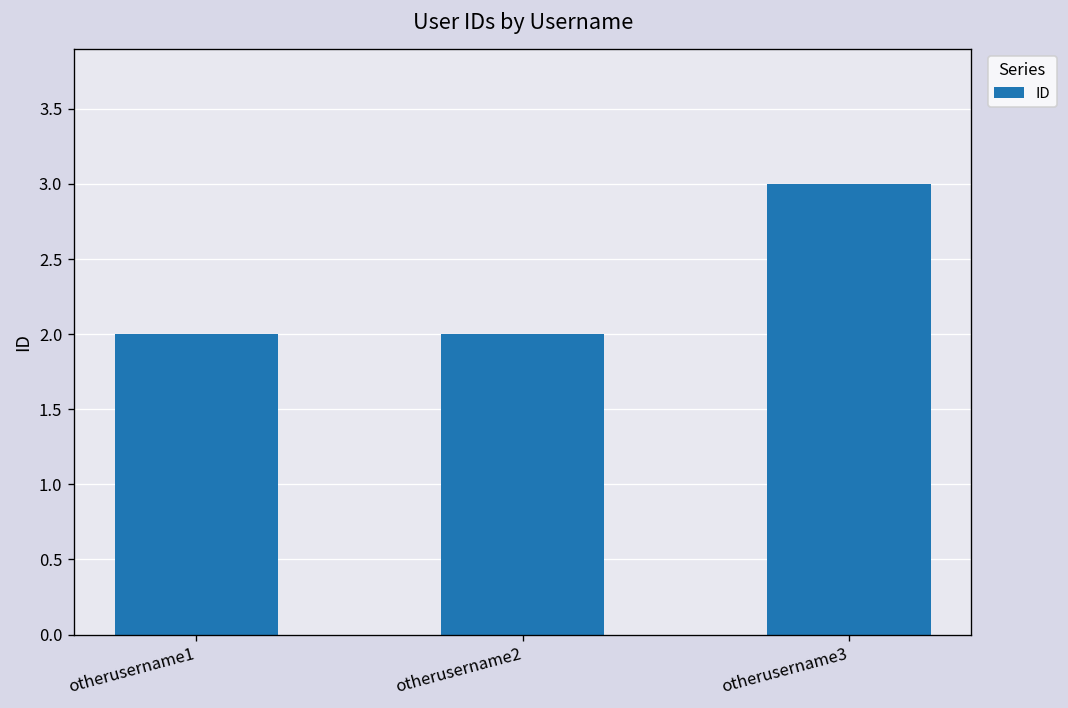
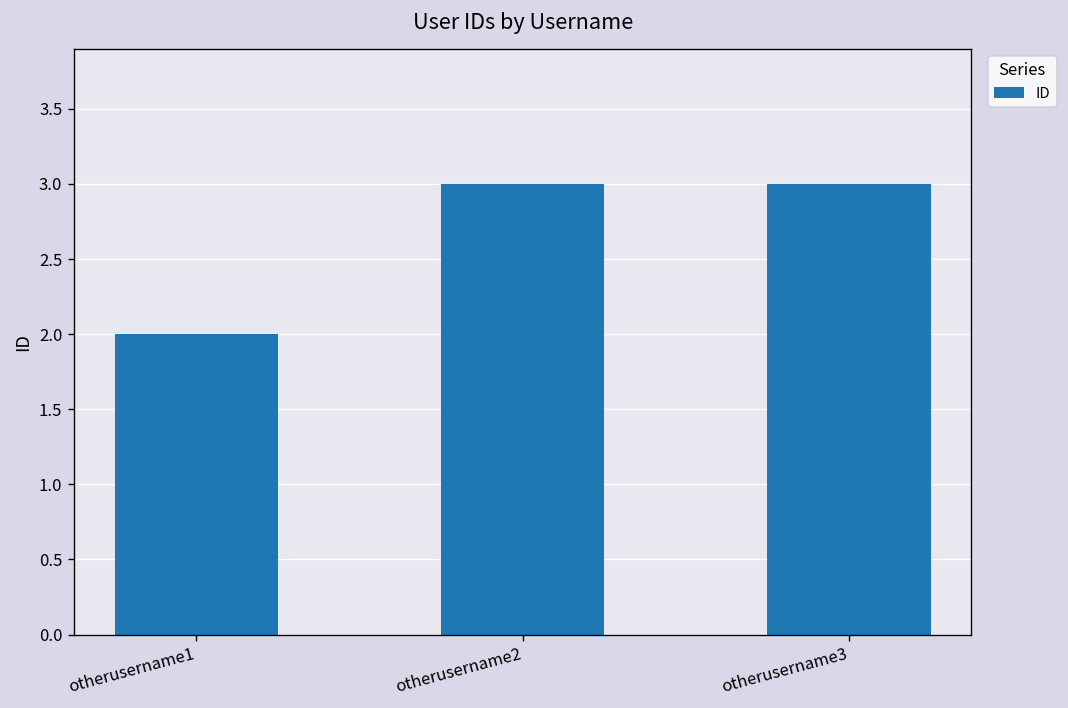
  {
    "otherusername1": 2,
-   "otherusername2": 2,
+   "otherusername2": 3,
    "otherusername3": 3
  }
